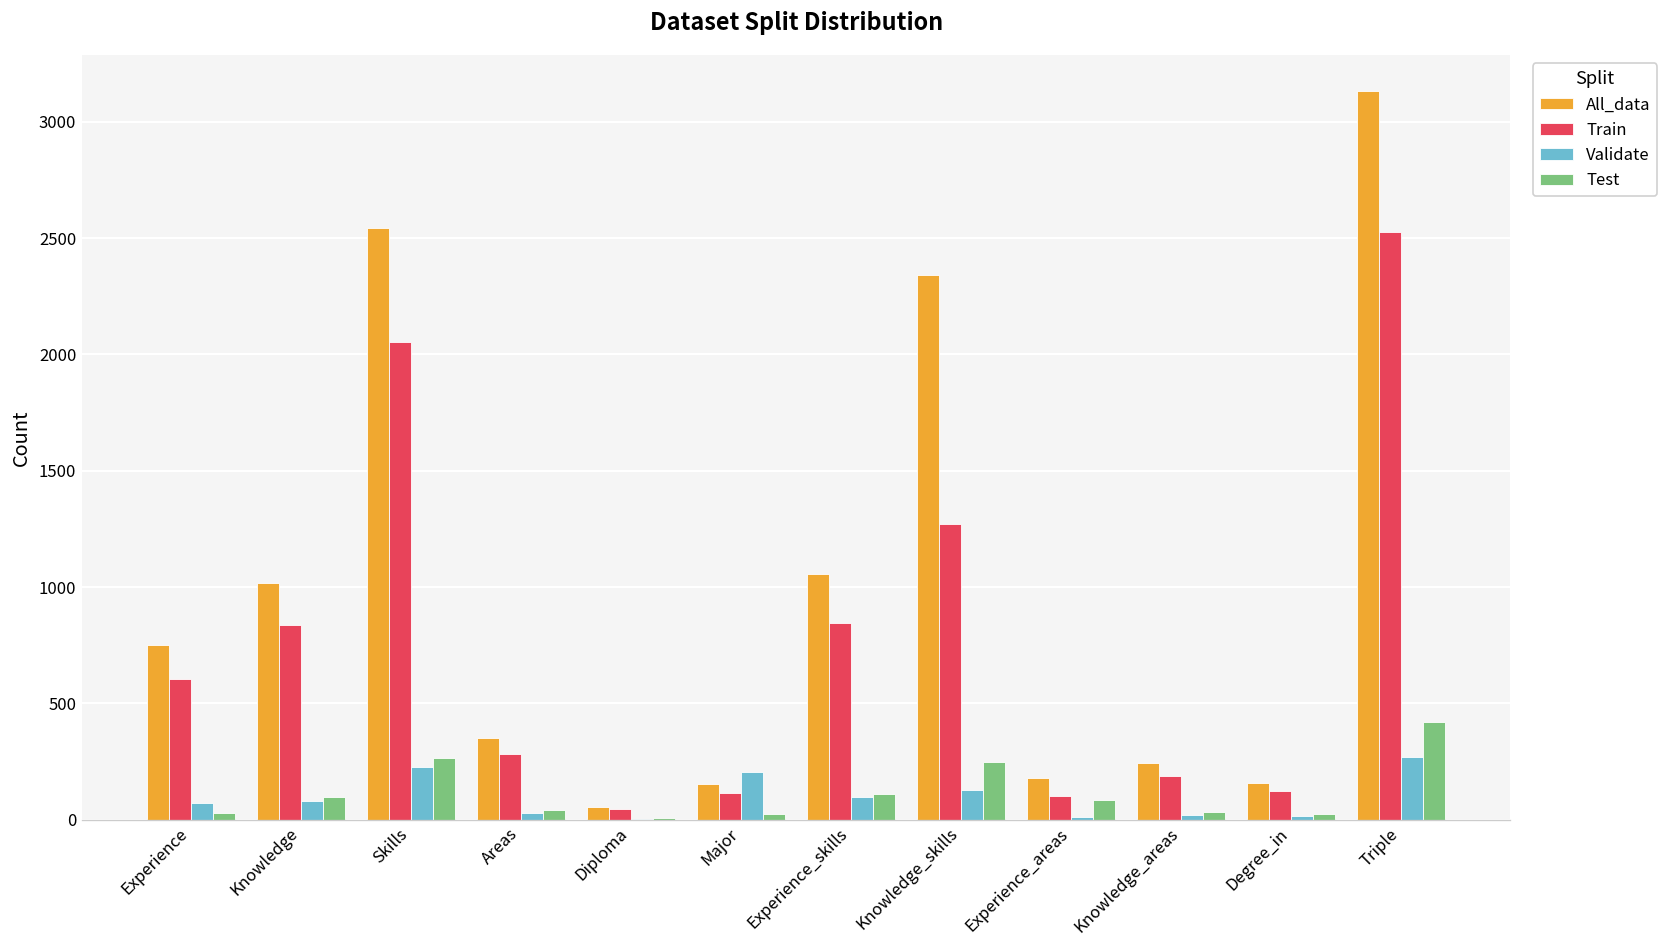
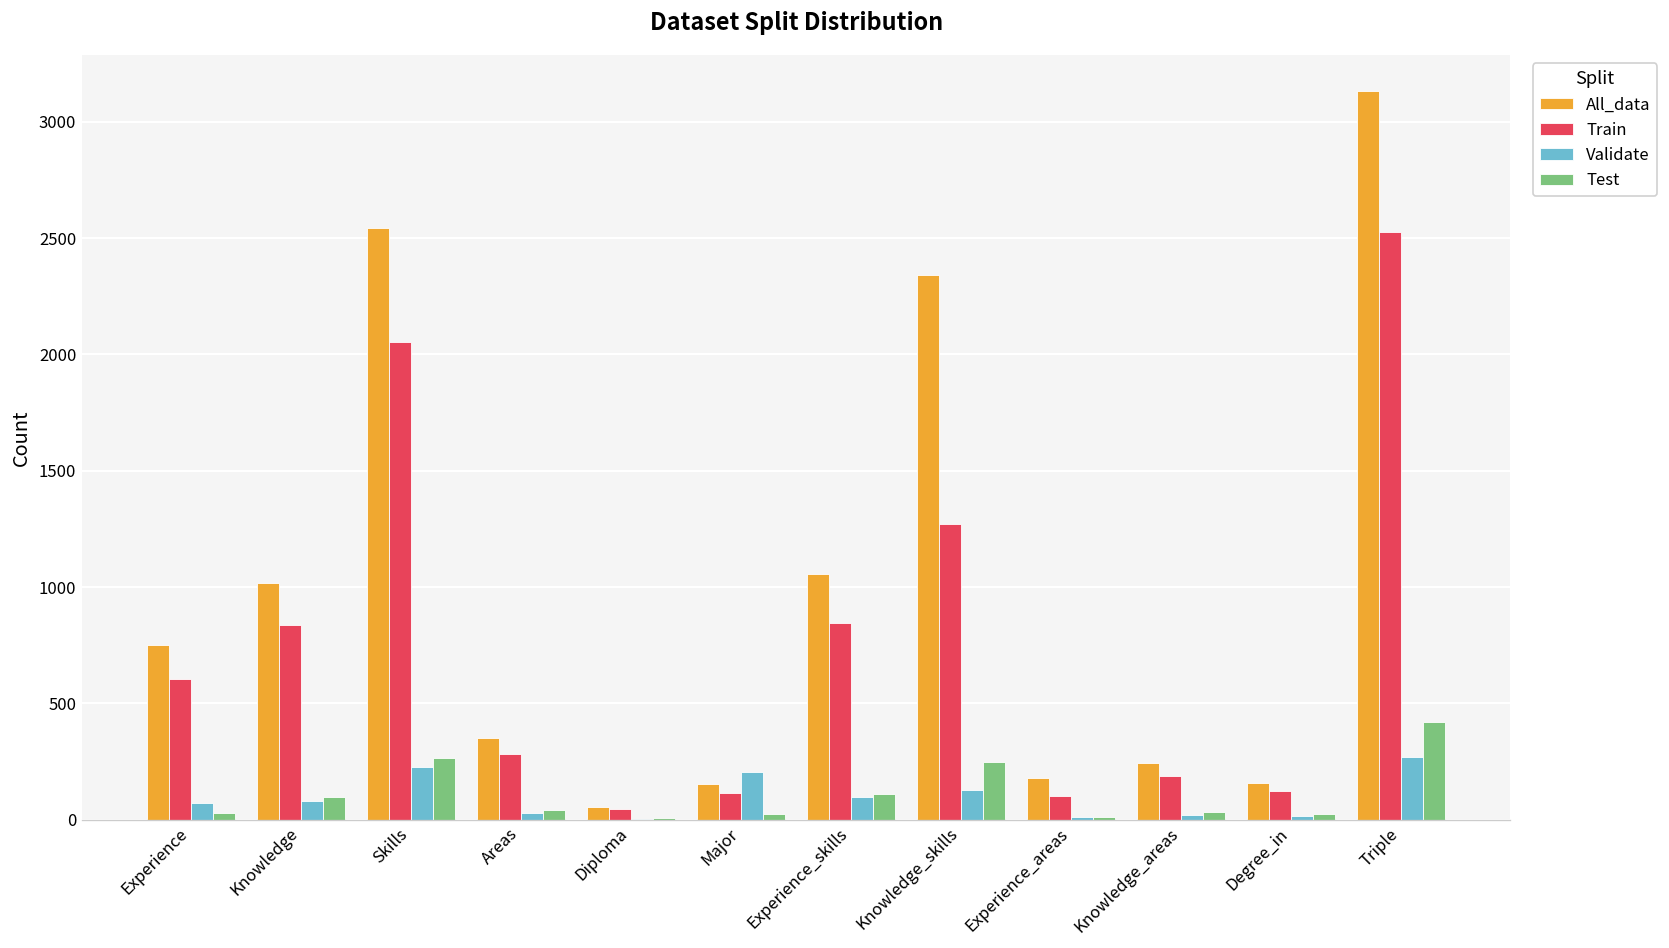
  {
    "All_data": {
      "Experience": 750,
      "Knowledge": 1020,
      "Skills": 2550,
      "Areas": 350,
      "Diploma": 60,
      "Major": 150,
      "Experience_skills": 1050,
      "Knowledge_skills": 2340,
      "Experience_areas": 180,
      "Knowledge_areas": 240,
      "Degree_in": 160,
      "Triple": 3130
    },
    "Train": {
      "Experience": 600,
      "Knowledge": 840,
      "Skills": 2060,
      "Areas": 280,
      "Diploma": 50,
      "Major": 120,
      "Experience_skills": 850,
      "Knowledge_skills": 1270,
      "Experience_areas": 100,
      "Knowledge_areas": 190,
      "Degree_in": 120,
      "Triple": 2530
    },
    "Validate": {
      "Experience": 70,
      "Knowledge": 80,
      "Skills": 230,
      "Areas": 30,
      "Major": 200,
      "Experience_skills": 100,
      "Knowledge_skills": 130,
      "Knowledge_areas": 20,
      "Degree_in": 10,
      "Triple": 270
    },
    "Test": {
      "Experience": 30,
      "Knowledge": 100,
      "Skills": 260,
      "Areas": 40,
      "Major": 20,
      "Experience_skills": 110,
      "Knowledge_skills": 250,
-     "Experience_areas": 80,
+     "Experience_areas": 10,
      "Knowledge_areas": 30,
      "Degree_in": 20,
      "Triple": 420
    }
  }
